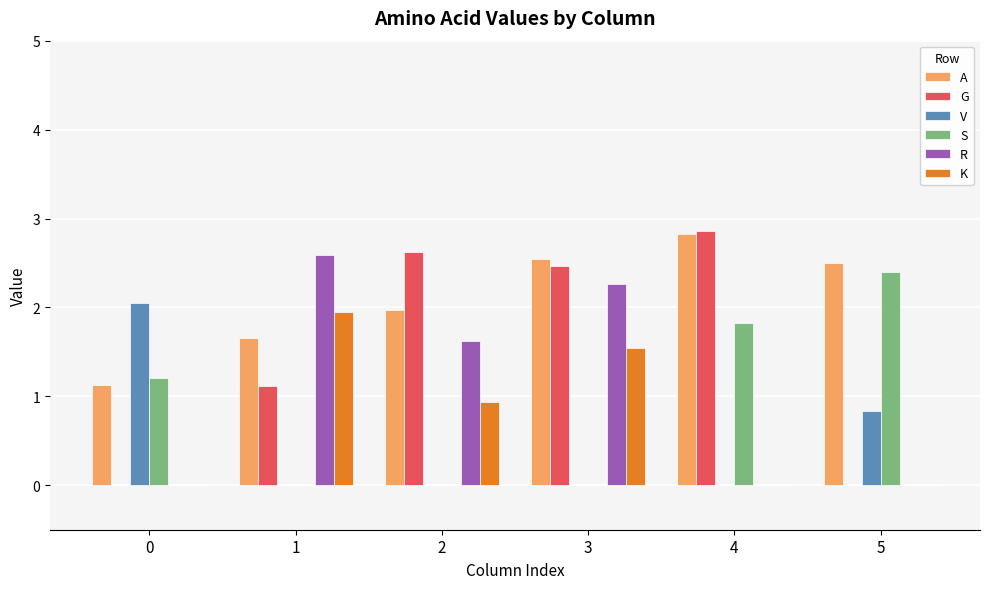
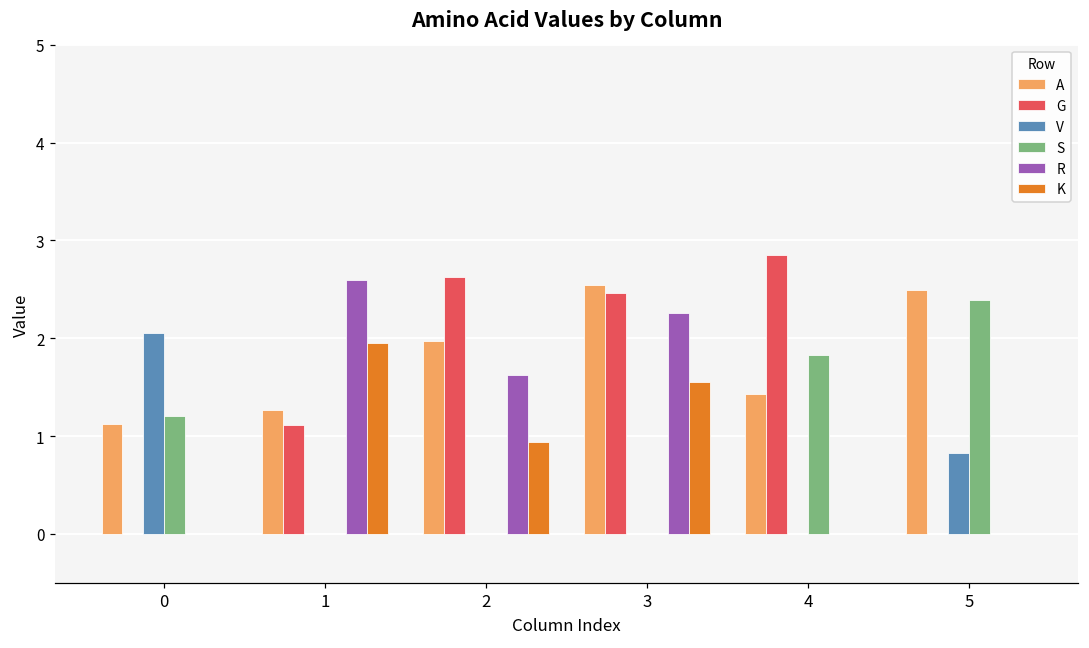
  {
    "A": {
      "0": 1.1,
-     "1": 1.7,
+     "1": 1.3,
      "2": 2.0,
      "3": 2.5,
-     "4": 2.8,
+     "4": 1.4,
      "5": 2.5
    },
    "G": {
      "0": 0.0,
      "1": 1.1,
      "2": 2.6,
      "3": 2.5,
      "4": 2.9,
      "5": 0.0
    },
    "V": {
      "0": 2.1,
      "1": 0.0,
      "2": 0.0,
      "3": 0.0,
      "4": 0.0,
      "5": 0.8
    },
    "S": {
      "0": 1.2,
      "1": 0.0,
      "2": 0.0,
      "3": 0.0,
      "4": 1.8,
      "5": 2.4
    },
    "R": {
      "0": 0.0,
      "1": 2.6,
      "2": 1.6,
      "3": 2.3,
      "4": 0.0,
      "5": 0.0
    },
    "K": {
      "0": 0.0,
      "1": 1.9,
      "2": 0.9,
      "3": 1.5,
      "4": 0.0,
      "5": 0.0
    }
  }
